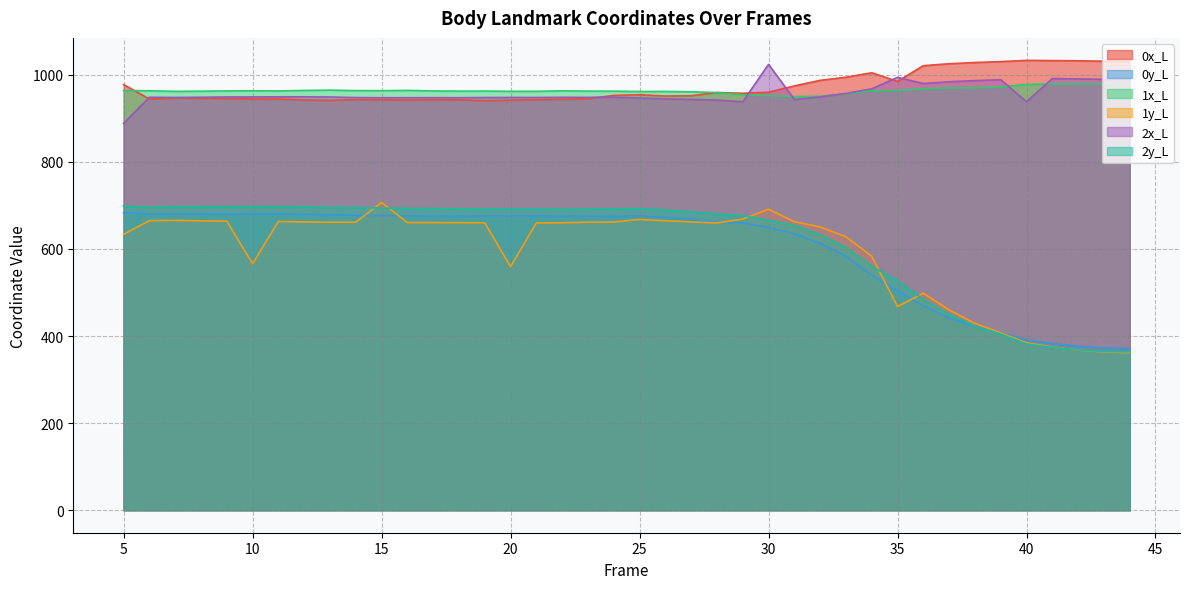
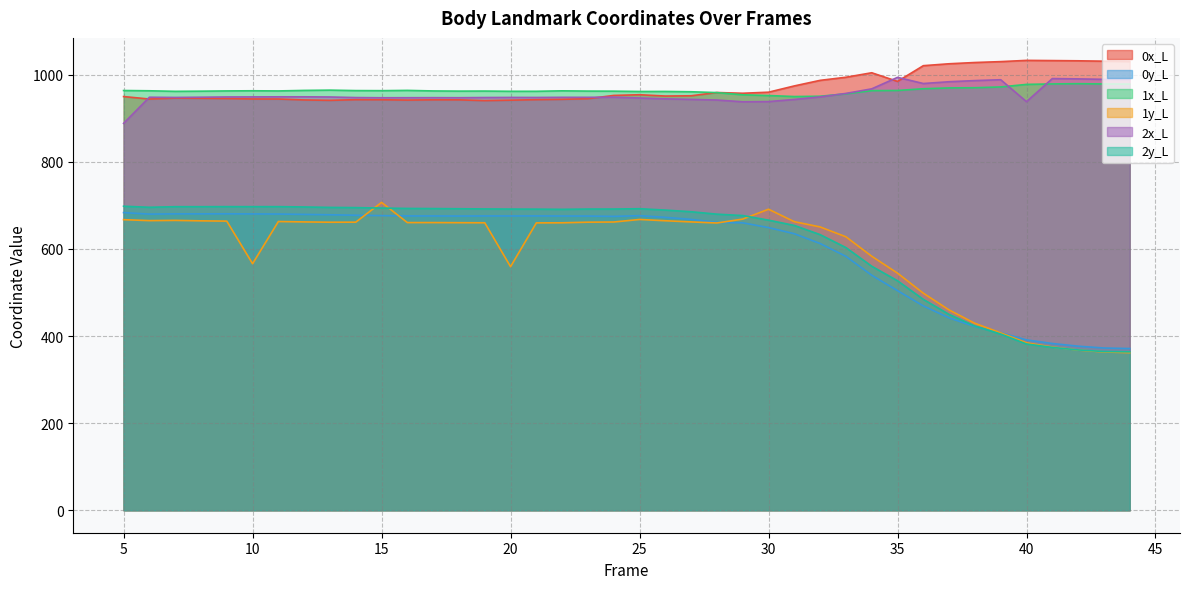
  {
    "0x_L": {
-     "5": 980,
+     "5": 950,
      "20": 940,
      "25": 950,
      "30": 960,
      "35": 980,
      "40": 1030
    },
    "1y_L": {
-     "5": 630,
+     "5": 670,
      "10": 570,
      "15": 710,
      "20": 560,
      "25": 670,
      "30": 690,
-     "35": 470
+     "35": 540
    },
    "2x_L": {
      "5": 890,
      "20": 950,
      "25": 950,
-     "30": 1020,
+     "30": 940,
      "35": 990,
      "40": 940
    }
  }
